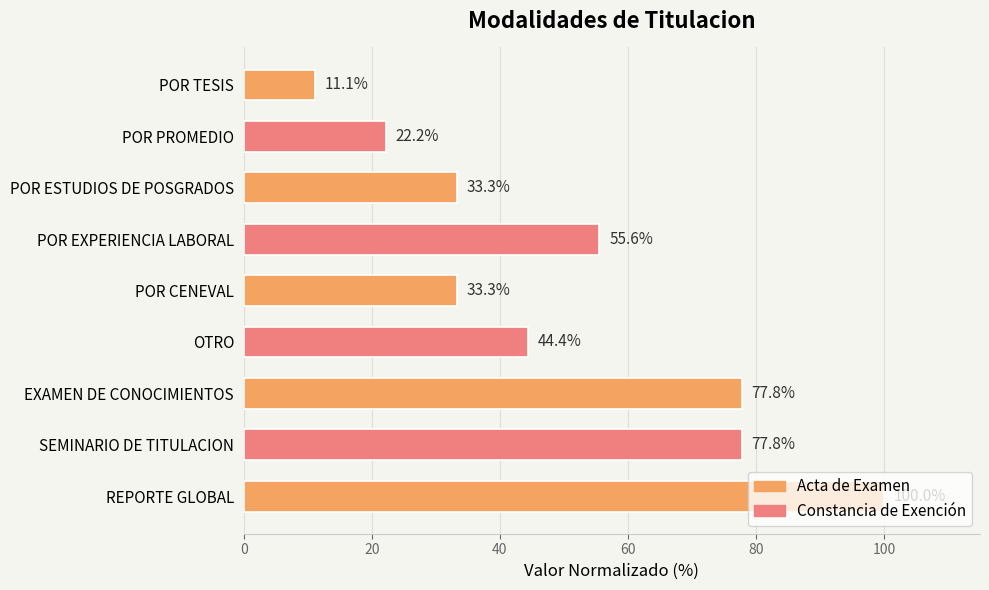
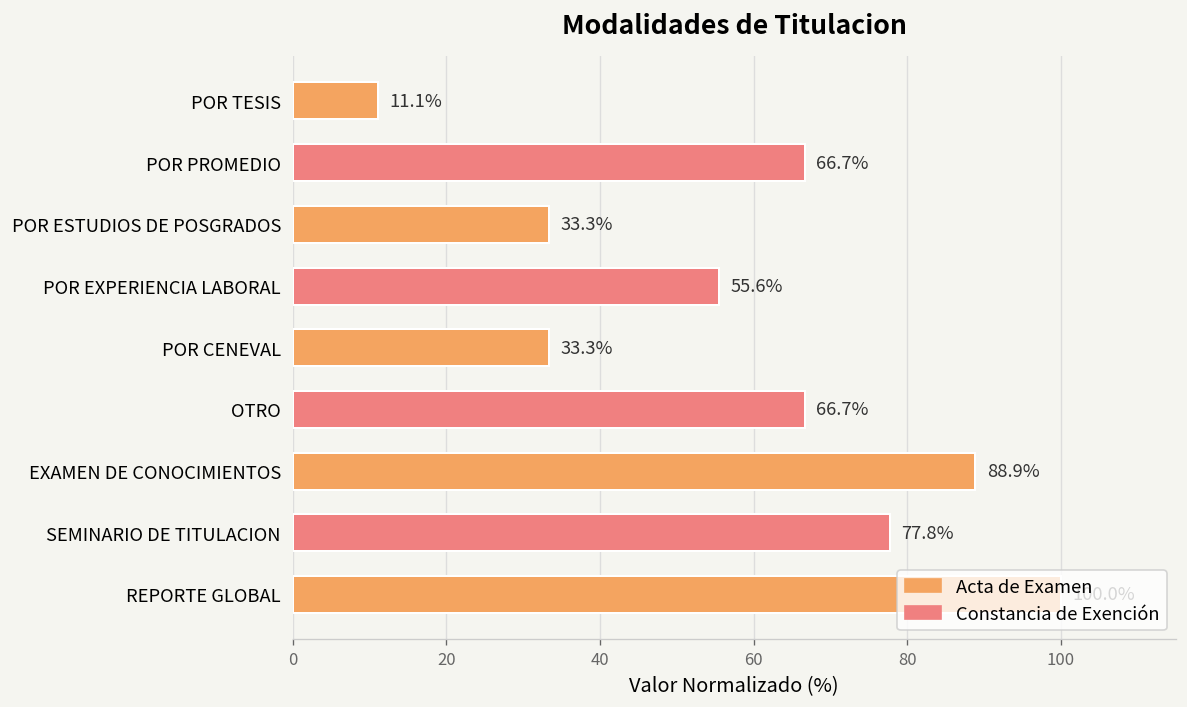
  {
    "POR TESIS": "11.1%",
-   "POR PROMEDIO": "22.2%",
+   "POR PROMEDIO": "66.7%",
    "POR ESTUDIOS DE POSGRADOS": "33.3%",
    "POR EXPERIENCIA LABORAL": "55.6%",
    "POR CENEVAL": "33.3%",
-   "OTRO": "44.4%",
-   "EXAMEN DE CONOCIMIENTOS": "77.8%",
+   "OTRO": "66.7%",
+   "EXAMEN DE CONOCIMIENTOS": "88.9%",
    "SEMINARIO DE TITULACION": "77.8%"
  }
